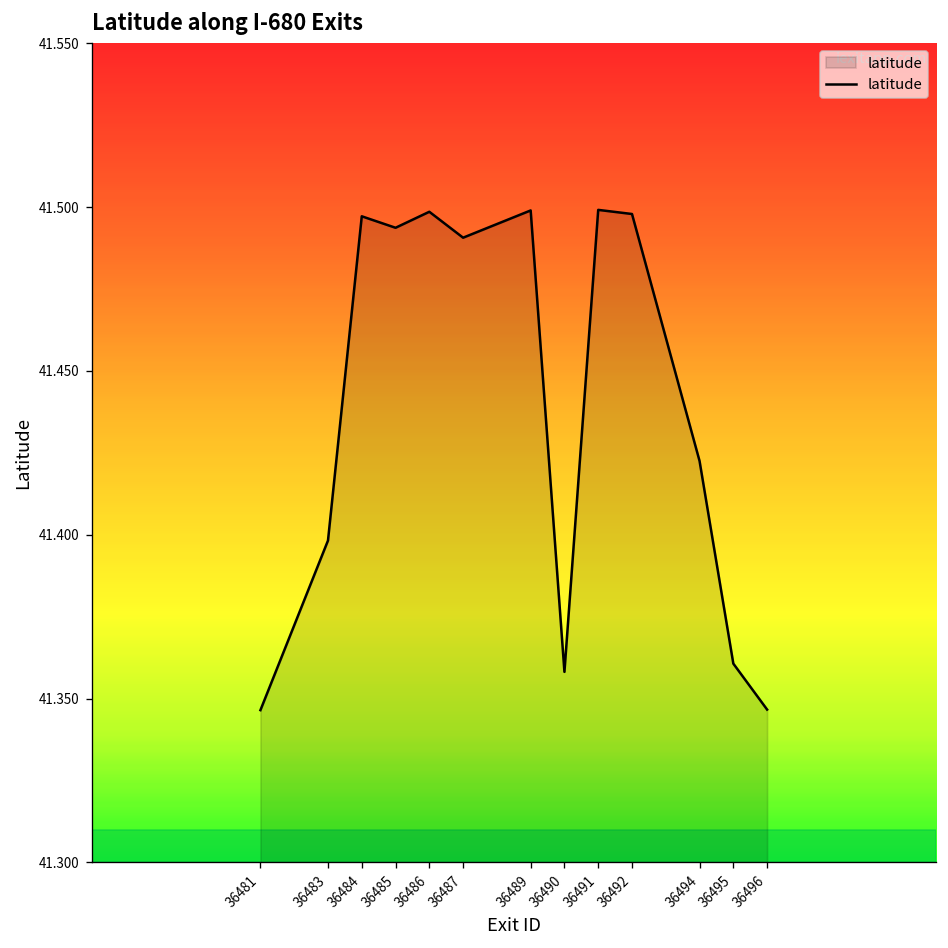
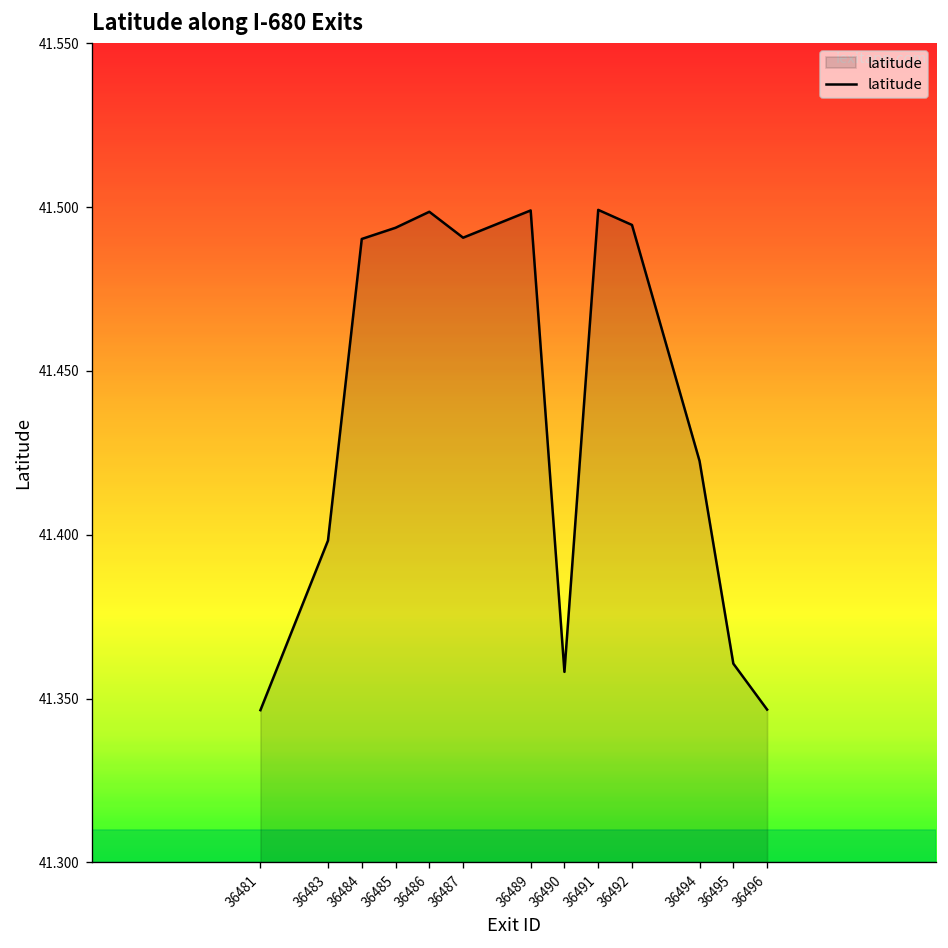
  {
    "36481": 41.346,
    "36483": 41.398,
-   "36484": 41.497,
+   "36484": 41.490,
    "36485": 41.494,
    "36486": 41.499,
    "36487": 41.491,
    "36489": 41.499,
    "36490": 41.358,
    "36491": 41.499,
-   "36492": 41.498,
+   "36492": 41.495,
    "36494": 41.423,
    "36495": 41.361,
    "36496": 41.347
  }
